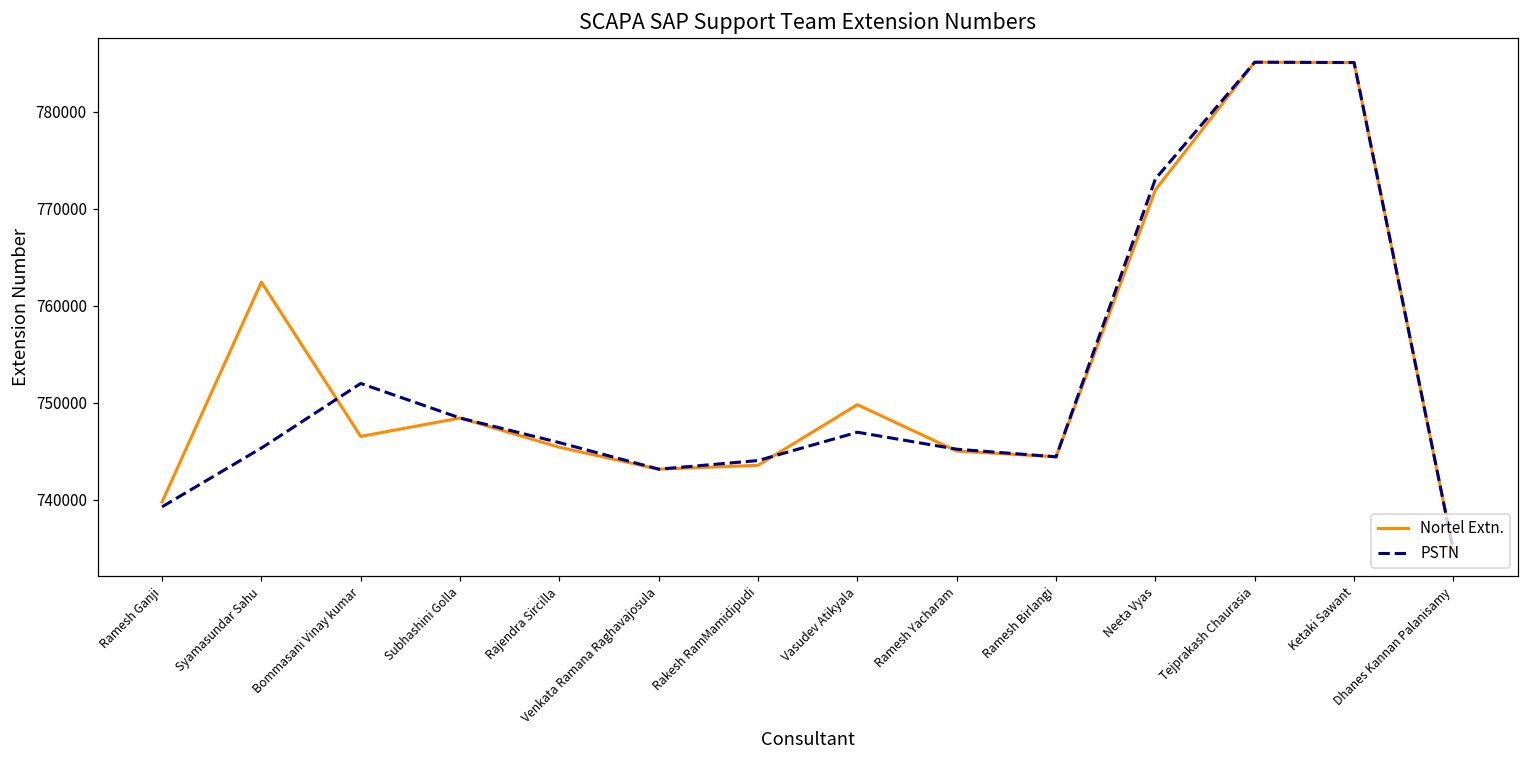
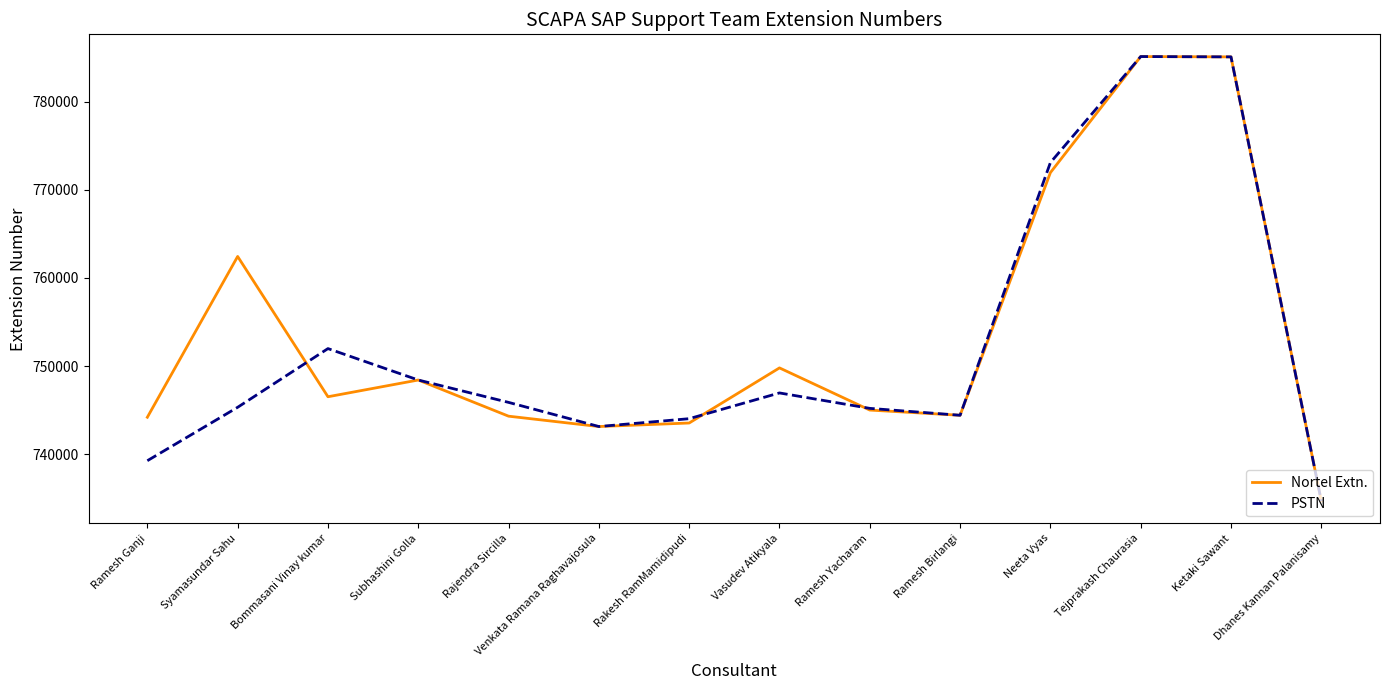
  {
    "Nortel Extn.": {
-     "Ramesh Ganji": 740000,
+     "Ramesh Ganji": 744000,
      "Syamasundar Sahu": 762000,
      "Bommasani Vinay kumar": 747000,
-     "Rajendra Sircilla": 745000,
+     "Rajendra Sircilla": 744000,
      "Rakesh RamMamidipudi": 744000,
      "Vasudev Atikyala": 750000,
      "Neeta Vyas": 772000
    },
    "PSTN": {
      "Ramesh Ganji": 739000,
      "Syamasundar Sahu": 745000,
      "Bommasani Vinay kumar": 752000,
      "Rajendra Sircilla": 746000,
      "Rakesh RamMamidipudi": 744000,
      "Vasudev Atikyala": 747000,
      "Neeta Vyas": 773000
    }
  }
